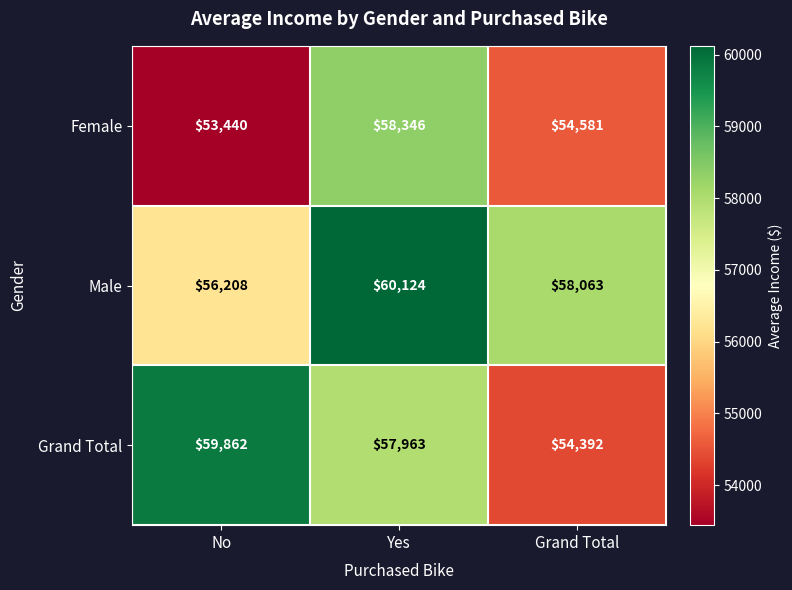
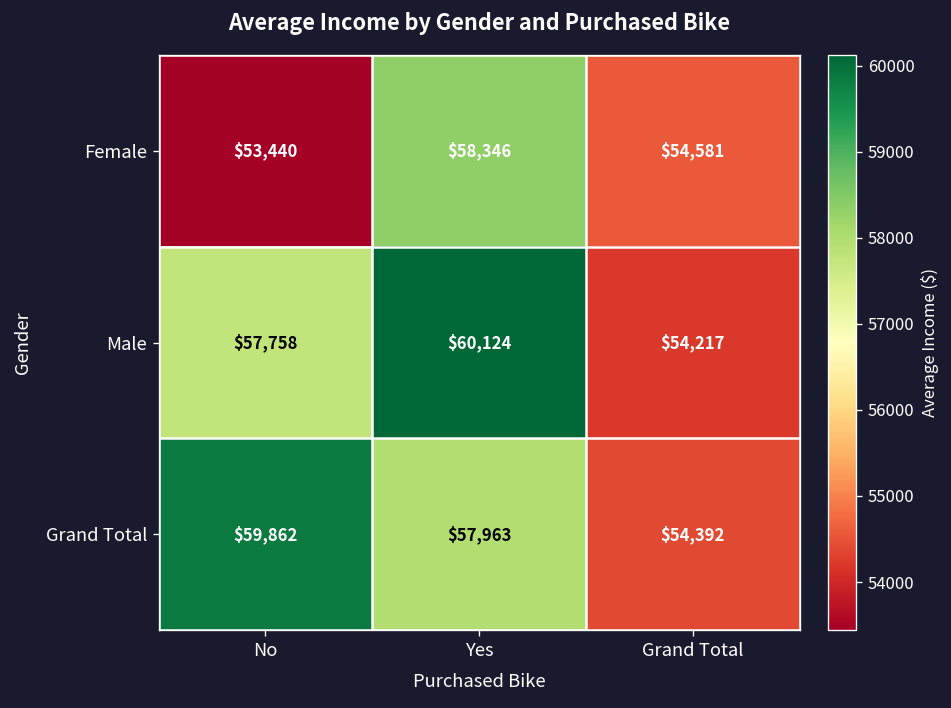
  {
    "Female": {
      "No": "$53,440",
      "Yes": "$58,346",
      "Grand Total": "$54,581"
    },
    "Male": {
-     "No": "$56,208",
+     "No": "$57,758",
      "Yes": "$60,124",
-     "Grand Total": "$58,063"
+     "Grand Total": "$54,217"
    },
    "Grand Total": {
      "No": "$59,862",
      "Yes": "$57,963",
      "Grand Total": "$54,392"
    }
  }
